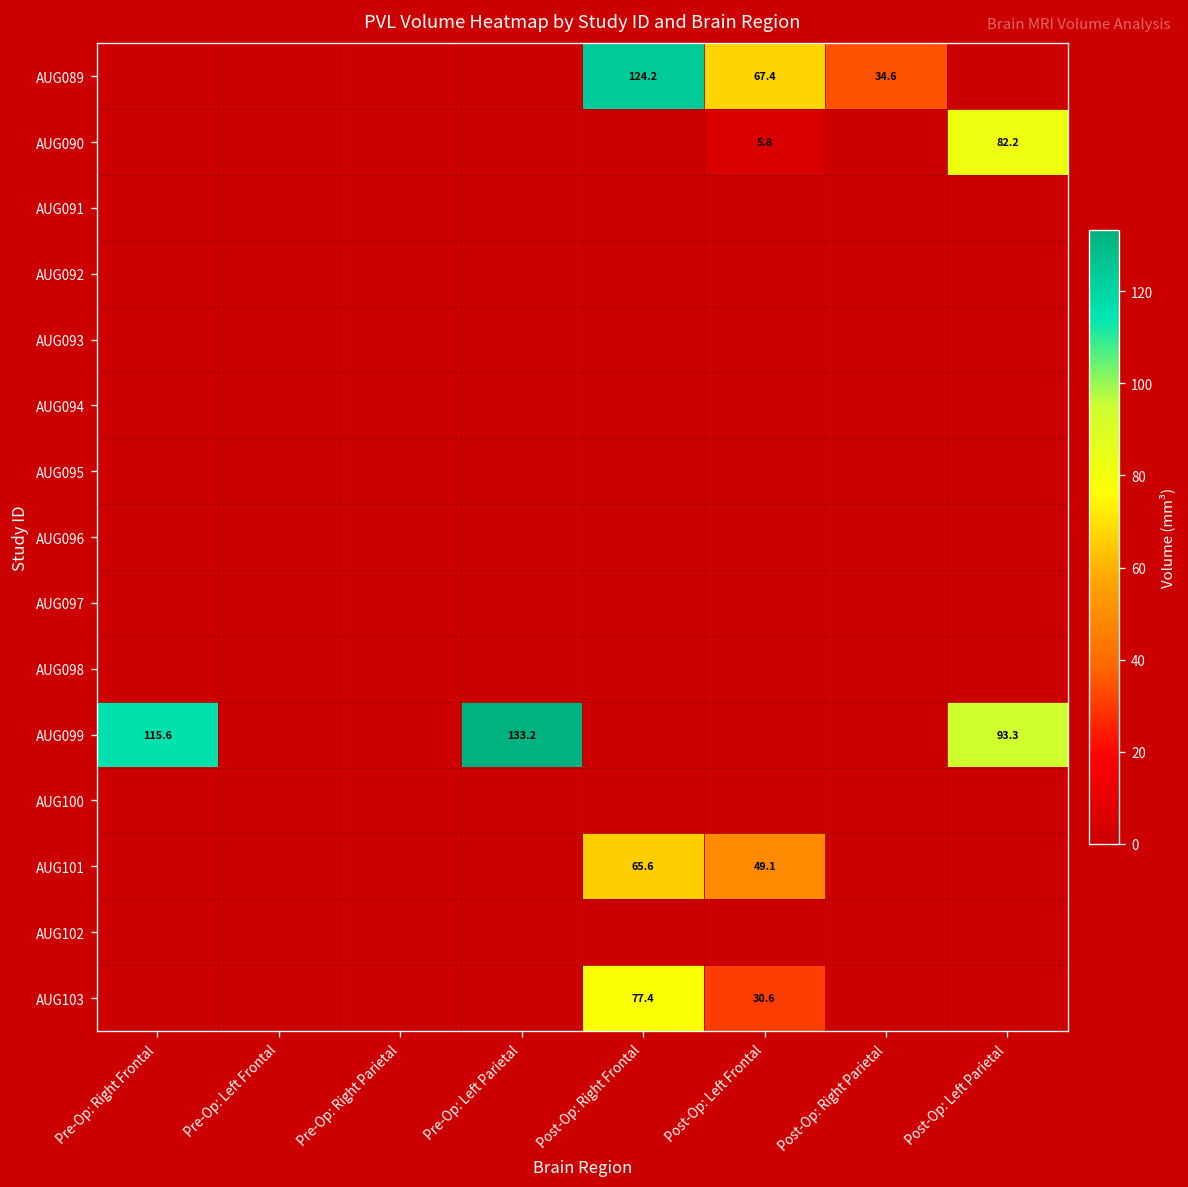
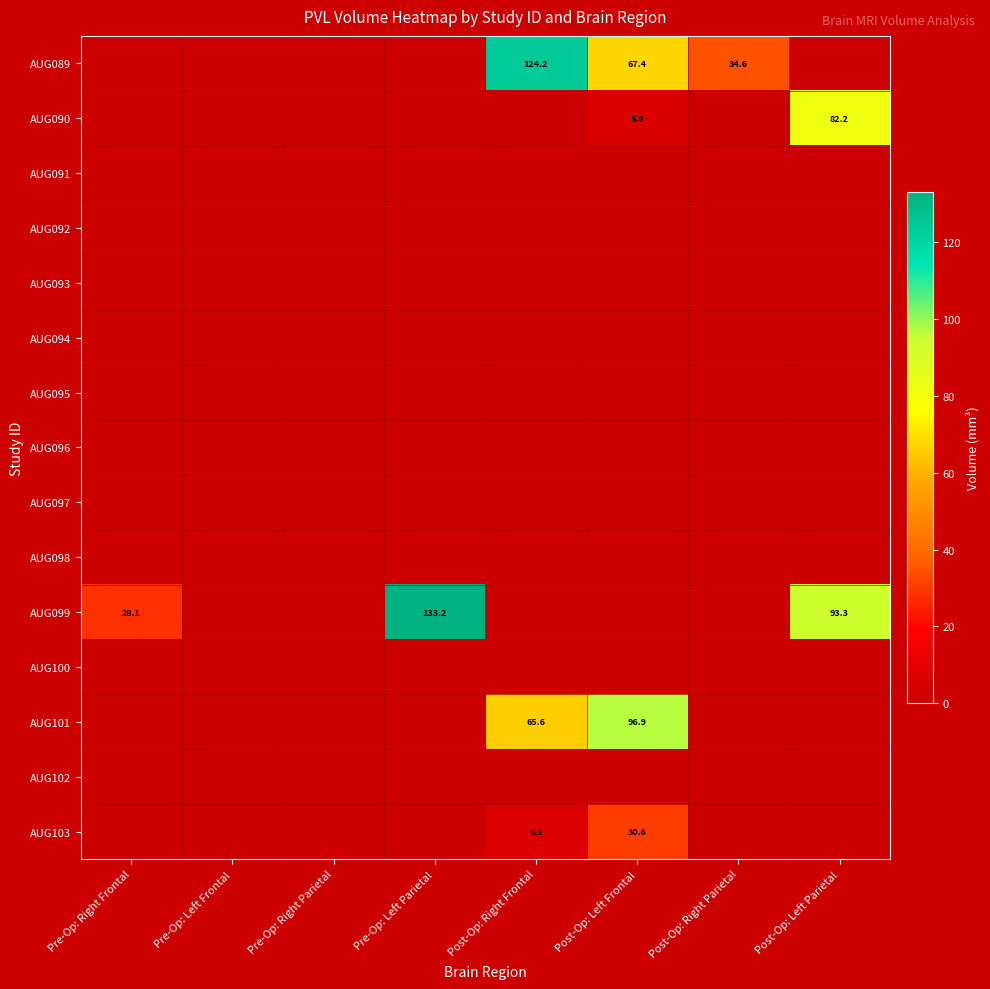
  {
    "AUG089": {
      "Post-Op: Right Frontal": 124.2,
      "Post-Op: Left Frontal": 67.4,
      "Post-Op: Right Parietal": 34.6
    },
    "AUG090": {
      "Post-Op: Left Frontal": 5.8,
      "Post-Op: Left Parietal": 82.2
    },
    "AUG099": {
-     "Pre-Op: Right Frontal": 115.6,
+     "Pre-Op: Right Frontal": 28.1,
      "Pre-Op: Left Parietal": 133.2,
      "Post-Op: Left Parietal": 93.3
    },
    "AUG101": {
      "Post-Op: Right Frontal": 65.6,
-     "Post-Op: Left Frontal": 49.1
+     "Post-Op: Left Frontal": 96.9
    },
    "AUG103": {
-     "Post-Op: Right Frontal": 77.4,
+     "Post-Op: Right Frontal": 6.1,
      "Post-Op: Left Frontal": 30.6
    }
  }
